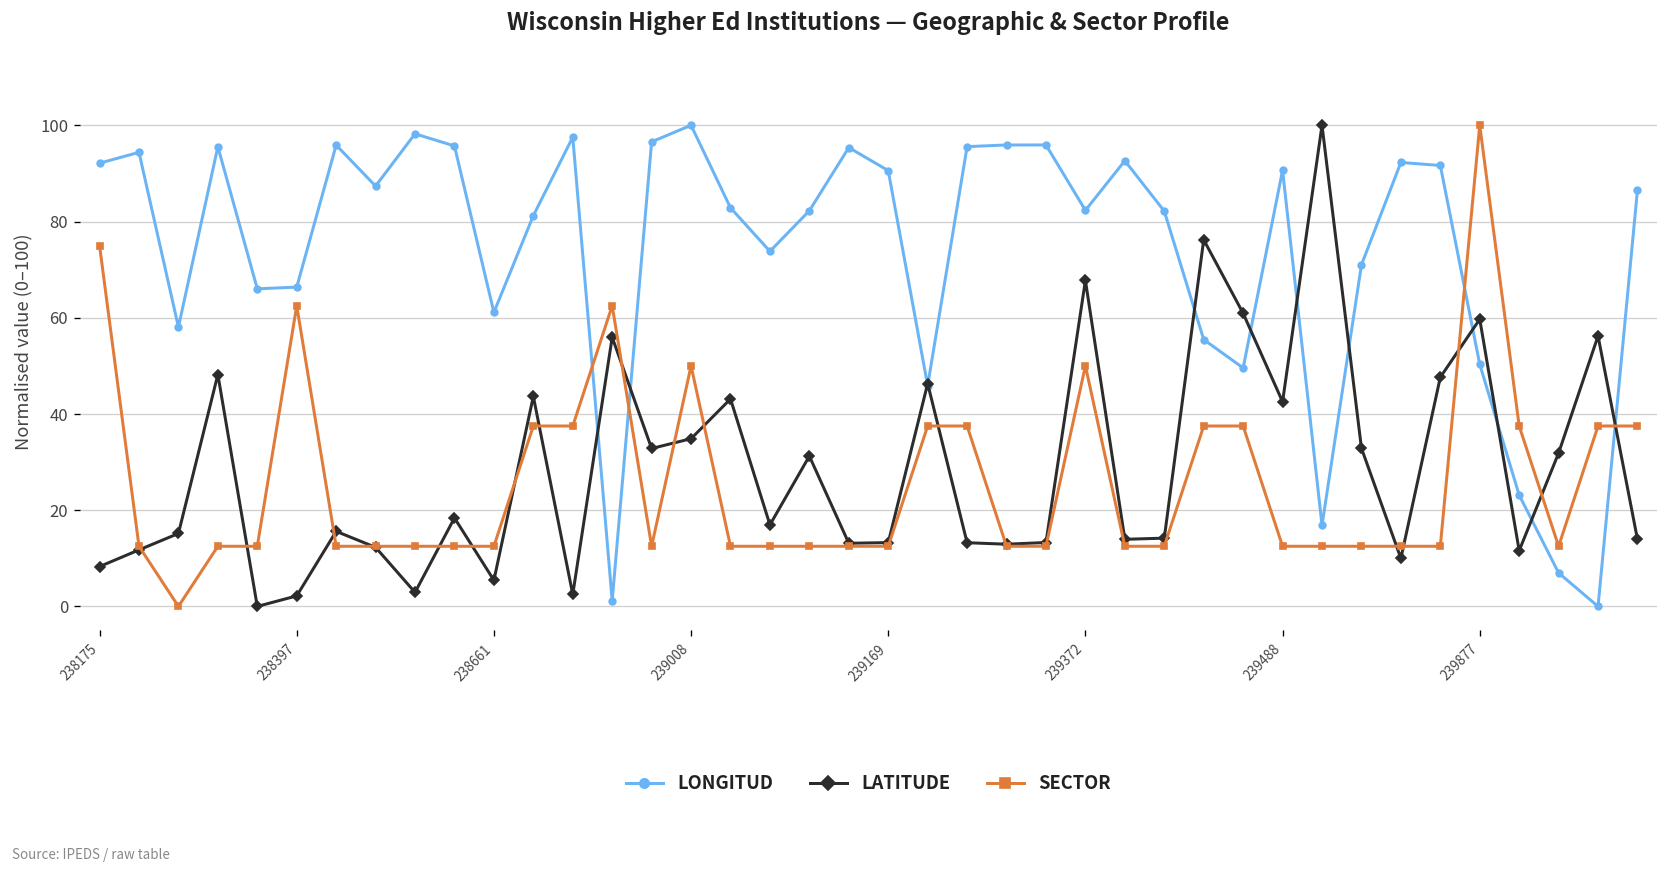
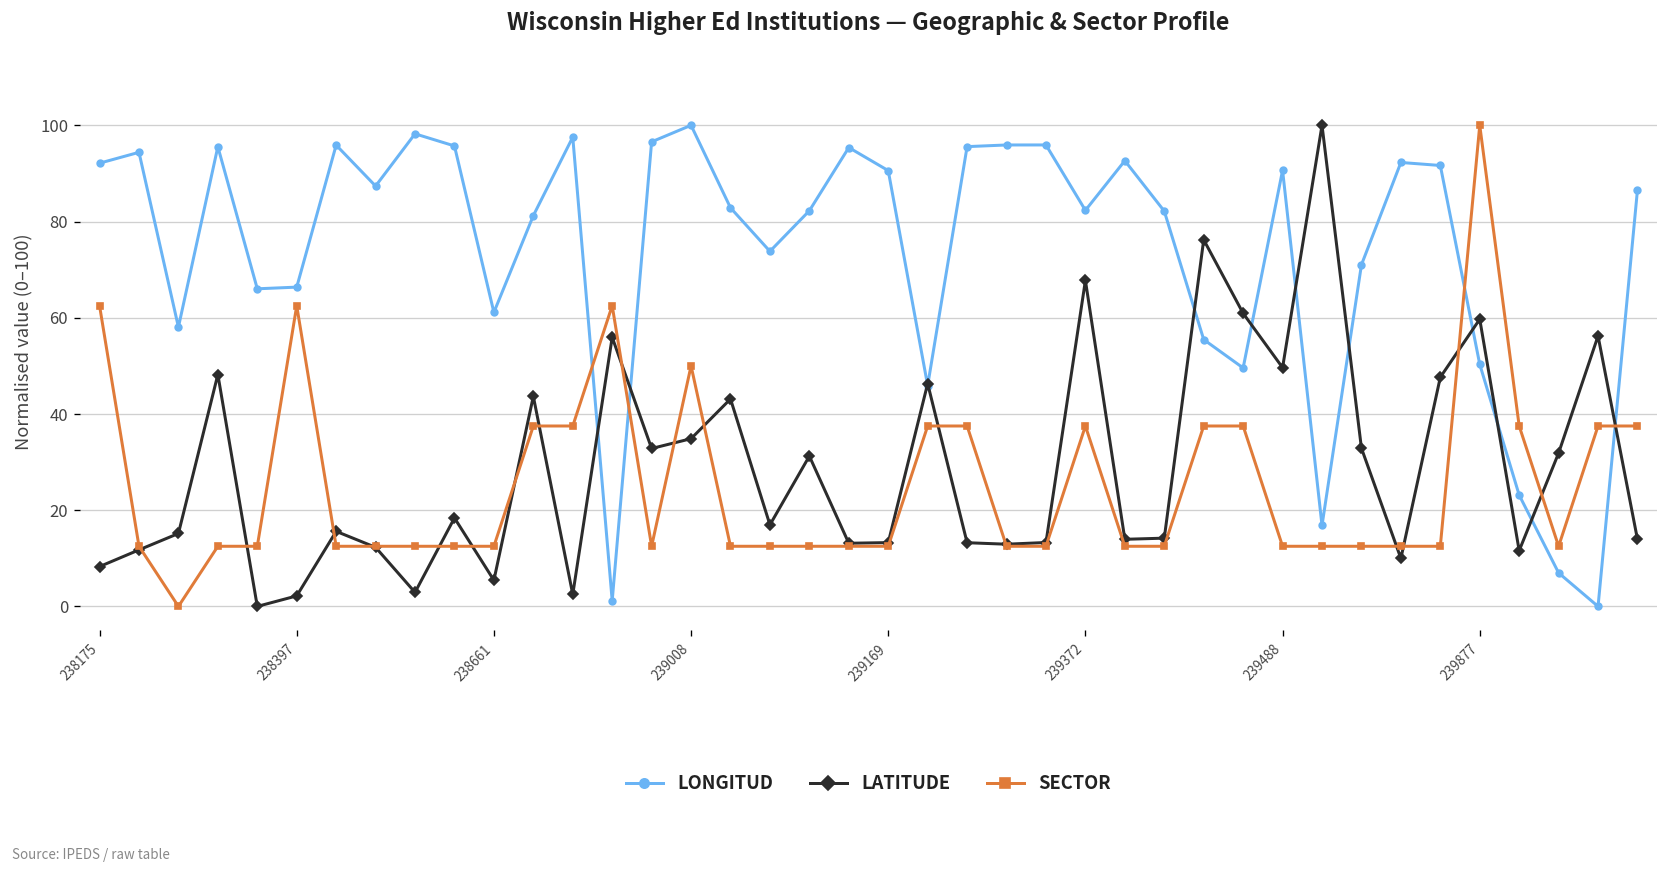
  {
    "LONGITUD": {
      "238175": 92,
      "238397": 66,
      "238661": 61,
      "239008": 100,
      "239169": 91,
      "239372": 82,
      "239488": 91,
      "239877": 50
    },
    "LATITUDE": {
      "238175": 8,
      "238397": 2,
      "238661": 5,
      "239008": 35,
      "239169": 13,
      "239372": 68,
-     "239488": 43,
+     "239488": 50,
      "239877": 60
    },
    "SECTOR": {
-     "238175": 75,
+     "238175": 63,
      "238397": 63,
      "238661": 13,
      "239008": 50,
      "239169": 13,
-     "239372": 50,
+     "239372": 38,
      "239488": 13,
      "239877": 100
    }
  }
